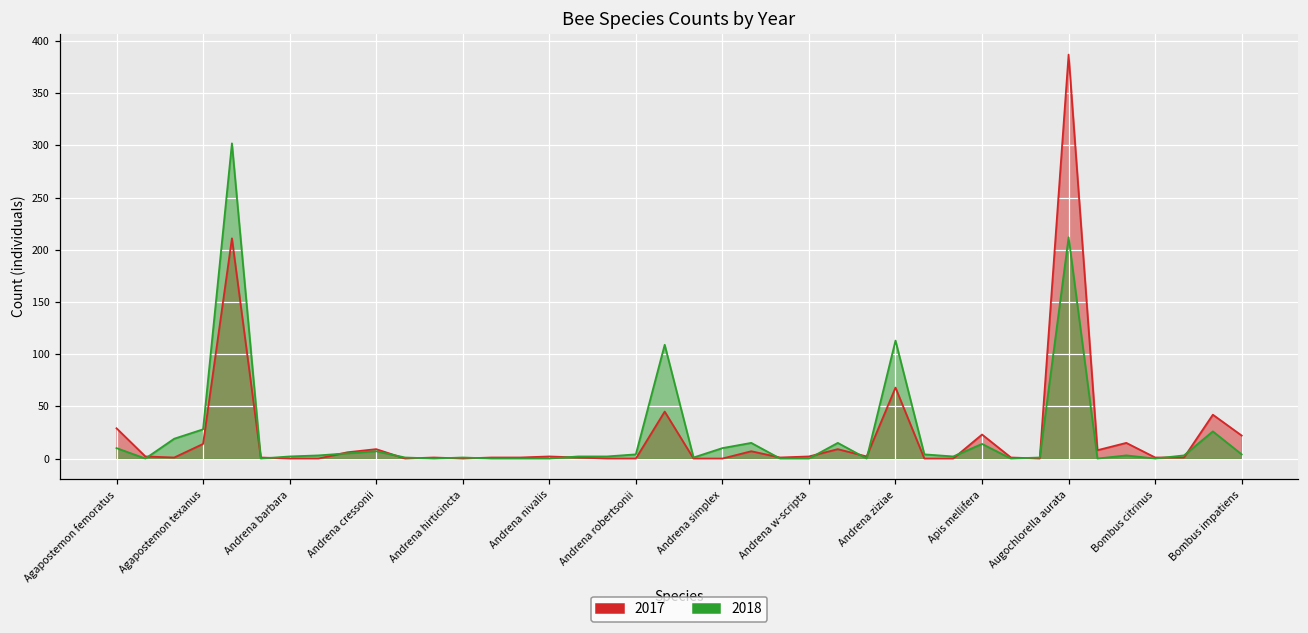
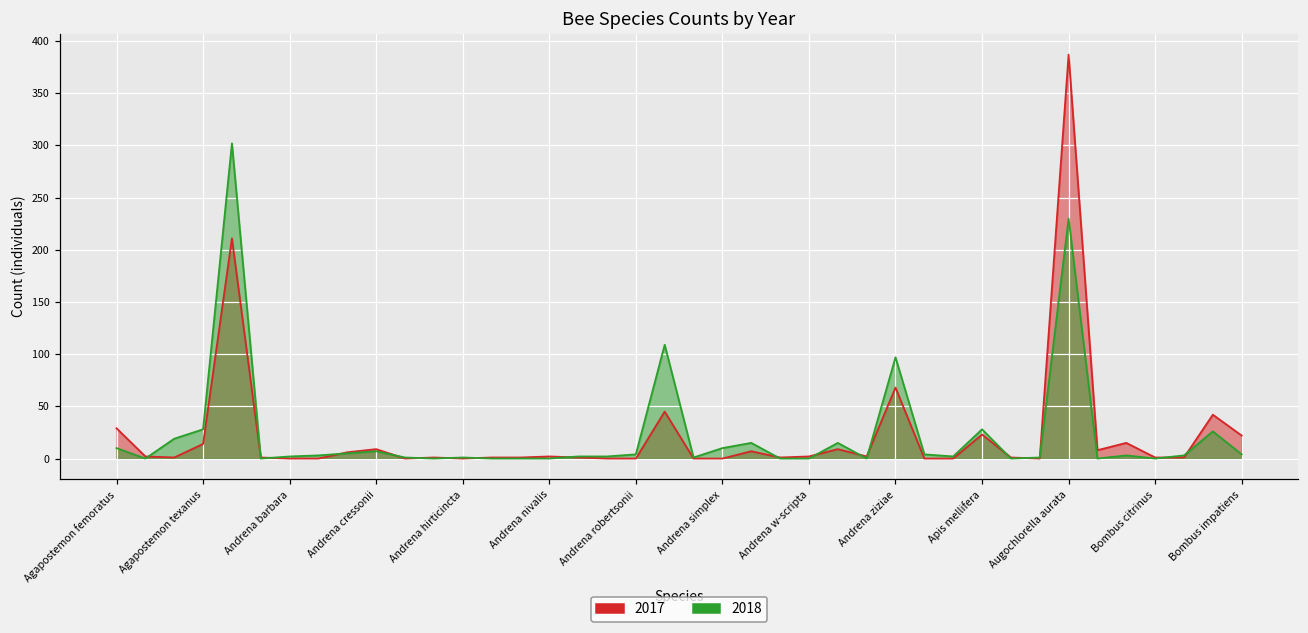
  {
    "2017": {
      "Agapostemon femoratus": 30,
      "Agapostemon texanus": 10,
      "Andrena robertsonii": 0,
      "Andrena simplex": 0,
      "Andrena ziziae": 70,
      "Apis mellifera": 20,
      "Augochlorella aurata": 390,
      "Bombus impatiens": 20
    },
    "2018": {
      "Agapostemon femoratus": 10,
      "Agapostemon texanus": 30,
      "Andrena robertsonii": 0,
      "Andrena simplex": 10,
-     "Andrena ziziae": 110,
-     "Apis mellifera": 10,
-     "Augochlorella aurata": 210,
+     "Andrena ziziae": 100,
+     "Apis mellifera": 30,
+     "Augochlorella aurata": 230,
      "Bombus impatiens": 0
    }
  }
